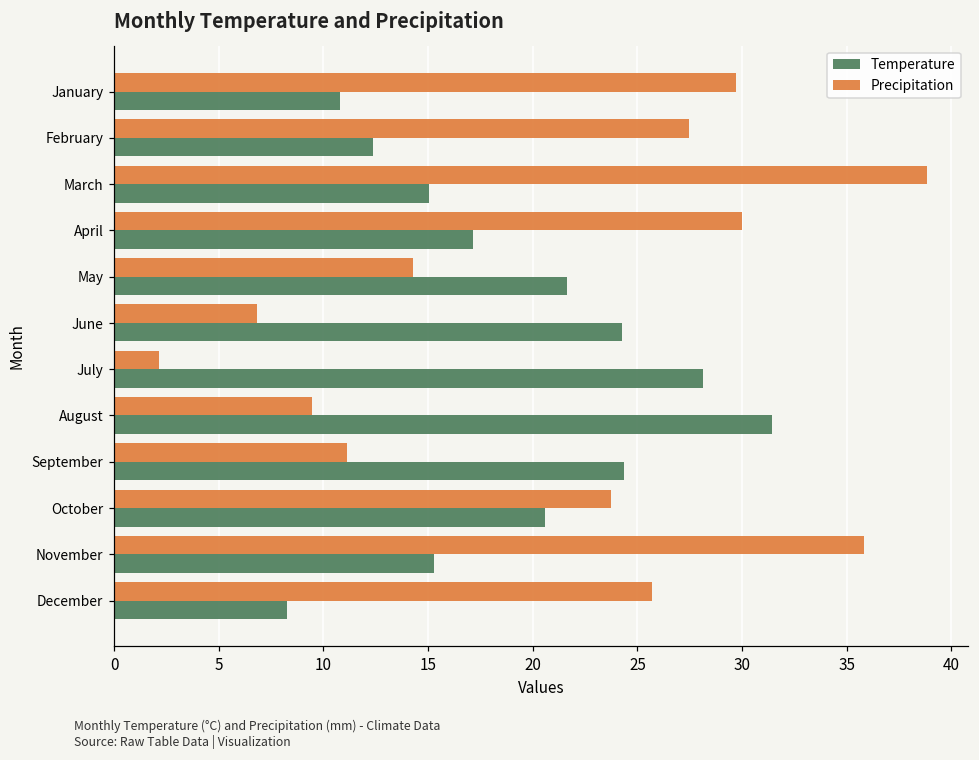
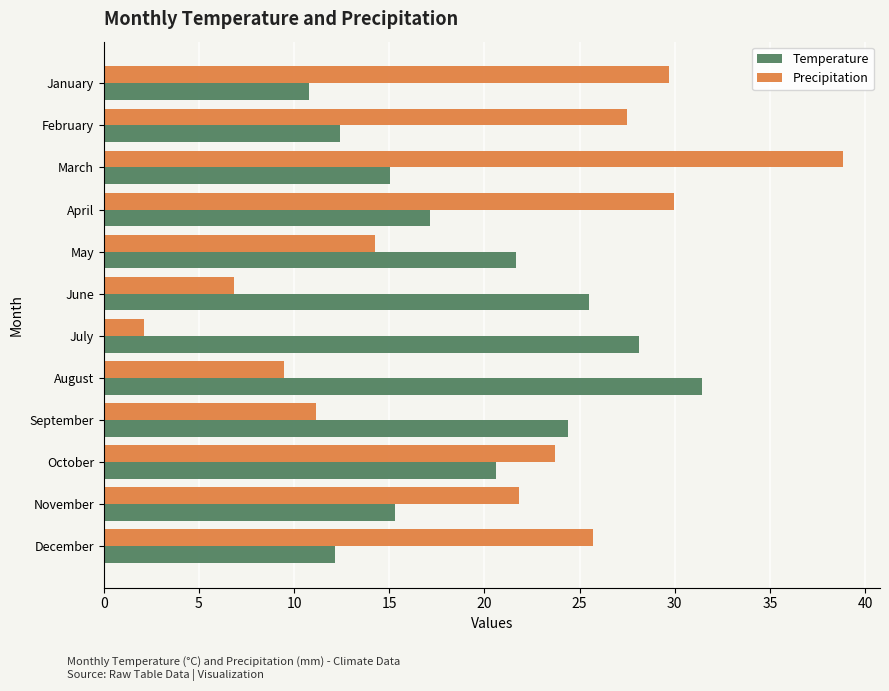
  {
    "Temperature": {
      "January": 10.8,
      "February": 12.4,
      "March": 15.0,
      "April": 17.1,
      "May": 21.6,
-     "June": 24.3,
+     "June": 25.5,
      "July": 28.1,
      "August": 31.4,
      "September": 24.4,
      "October": 20.6,
      "November": 15.3,
-     "December": 8.3
+     "December": 12.2
    },
    "Precipitation": {
      "January": 29.7,
      "February": 27.5,
      "March": 38.8,
      "April": 30.0,
      "May": 14.3,
      "June": 6.8,
      "July": 2.1,
      "August": 9.5,
      "September": 11.1,
      "October": 23.7,
-     "November": 35.8,
+     "November": 21.8,
      "December": 25.7
    }
  }
